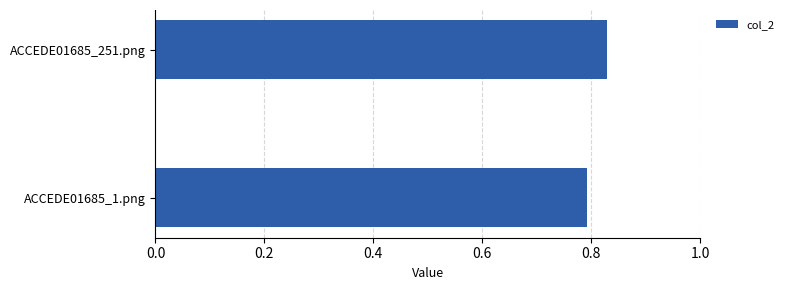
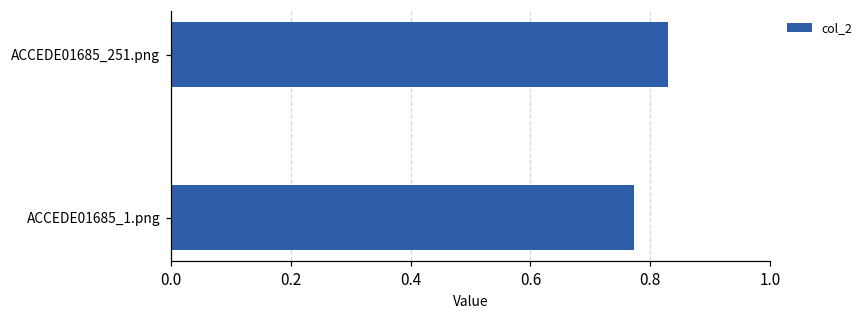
  {
    "ACCEDE01685_251.png": 0.83,
-   "ACCEDE01685_1.png": 0.79
+   "ACCEDE01685_1.png": 0.77
  }
